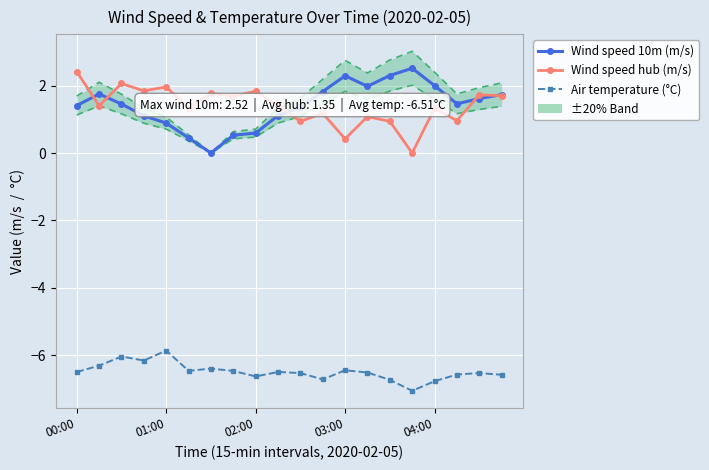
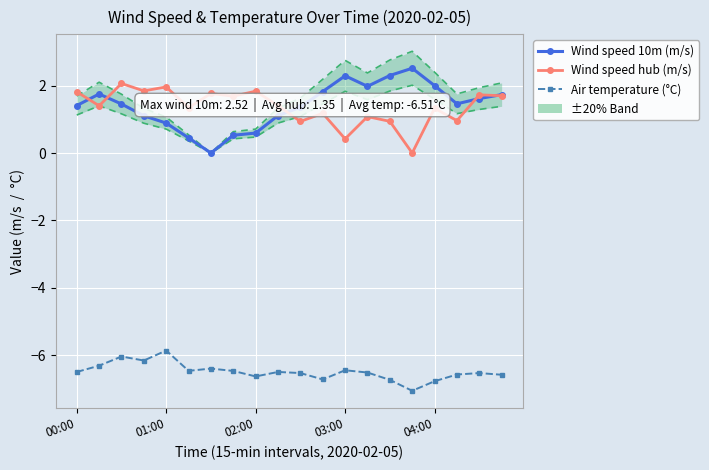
  {
    "Wind speed hub (m/s)": {
-     "00:00": 2.4,
+     "00:00": 1.8,
      "01:00": 2.0,
      "02:00": 1.8,
      "03:00": 0.4
    }
  }
